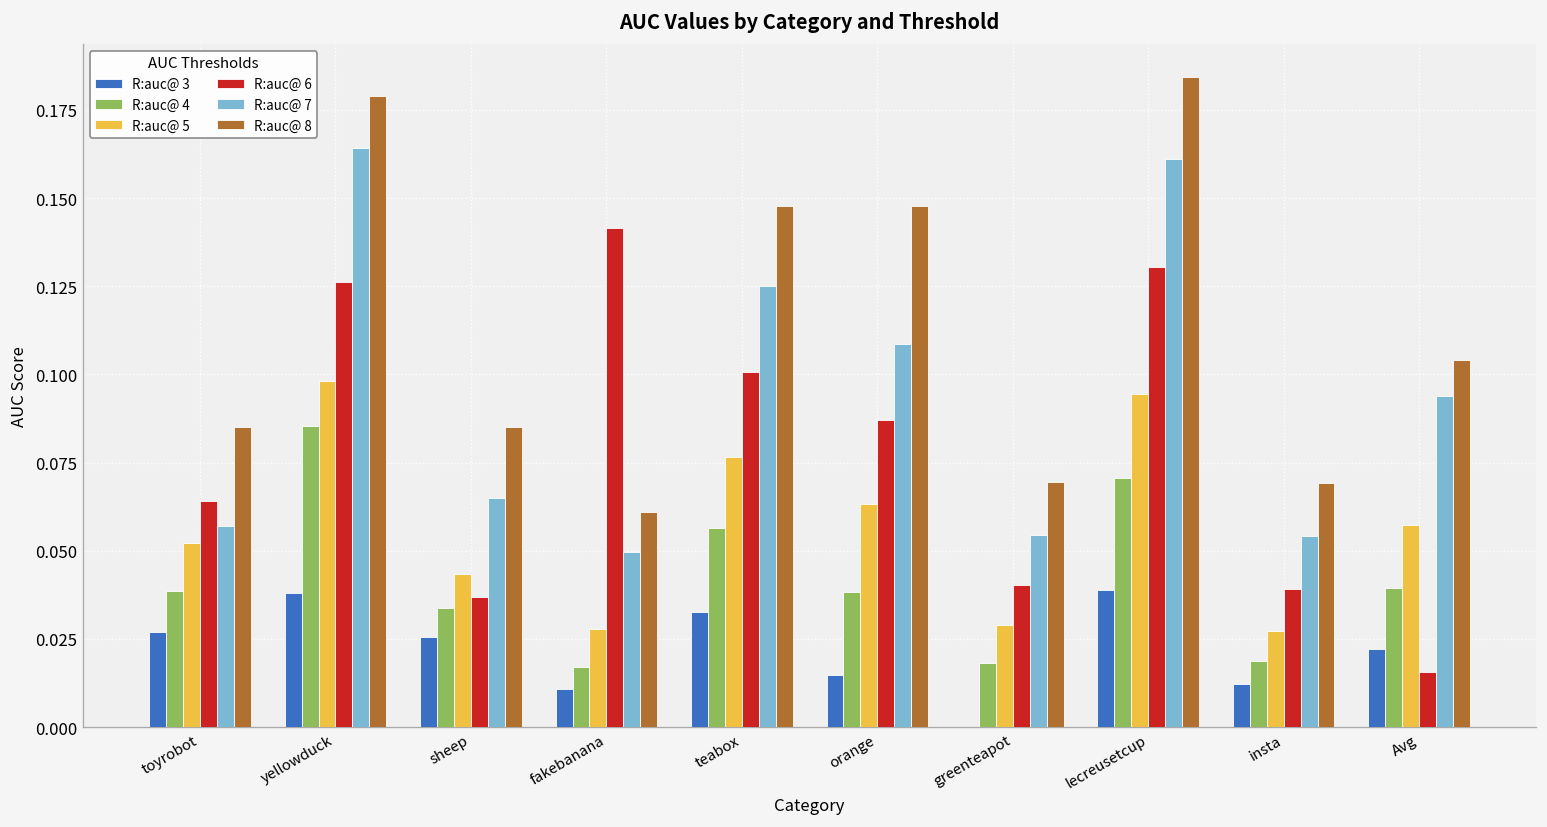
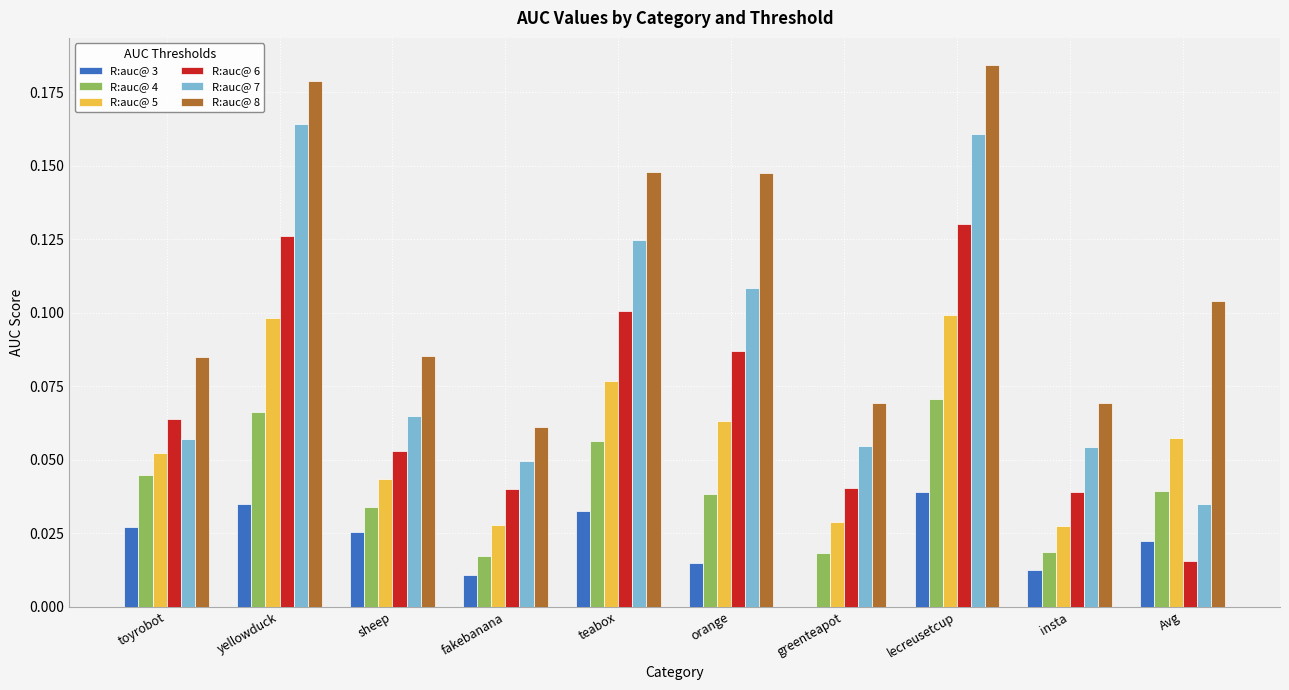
  {
    "R:auc@ 3": {
      "toyrobot": 0.027,
-     "yellowduck": 0.038,
+     "yellowduck": 0.035,
      "sheep": 0.026,
      "fakebanana": 0.011,
      "teabox": 0.033,
      "orange": 0.015,
      "greenteapot": 0.000,
      "lecreusetcup": 0.039,
      "insta": 0.012,
      "Avg": 0.022
    },
    "R:auc@ 4": {
-     "toyrobot": 0.039,
-     "yellowduck": 0.085,
+     "toyrobot": 0.045,
+     "yellowduck": 0.066,
      "sheep": 0.034,
      "fakebanana": 0.017,
      "teabox": 0.056,
      "orange": 0.038,
      "greenteapot": 0.018,
      "lecreusetcup": 0.071,
      "insta": 0.019,
      "Avg": 0.039
    },
    "R:auc@ 5": {
      "toyrobot": 0.052,
      "yellowduck": 0.098,
      "sheep": 0.043,
      "fakebanana": 0.028,
      "teabox": 0.077,
      "orange": 0.063,
      "greenteapot": 0.029,
-     "lecreusetcup": 0.094,
+     "lecreusetcup": 0.099,
      "insta": 0.027,
      "Avg": 0.057
    },
    "R:auc@ 6": {
      "toyrobot": 0.064,
      "yellowduck": 0.126,
-     "sheep": 0.037,
-     "fakebanana": 0.141,
+     "sheep": 0.053,
+     "fakebanana": 0.040,
      "teabox": 0.101,
      "orange": 0.087,
      "greenteapot": 0.040,
      "lecreusetcup": 0.130,
      "insta": 0.039,
      "Avg": 0.016
    },
    "R:auc@ 7": {
      "toyrobot": 0.057,
      "yellowduck": 0.164,
      "sheep": 0.065,
      "fakebanana": 0.050,
      "teabox": 0.125,
      "orange": 0.109,
      "greenteapot": 0.055,
      "lecreusetcup": 0.161,
      "insta": 0.054,
-     "Avg": 0.094
+     "Avg": 0.035
    },
    "R:auc@ 8": {
      "toyrobot": 0.085,
      "yellowduck": 0.179,
      "sheep": 0.085,
      "fakebanana": 0.061,
      "teabox": 0.148,
      "orange": 0.148,
      "greenteapot": 0.069,
      "lecreusetcup": 0.184,
      "insta": 0.069,
      "Avg": 0.104
    }
  }
